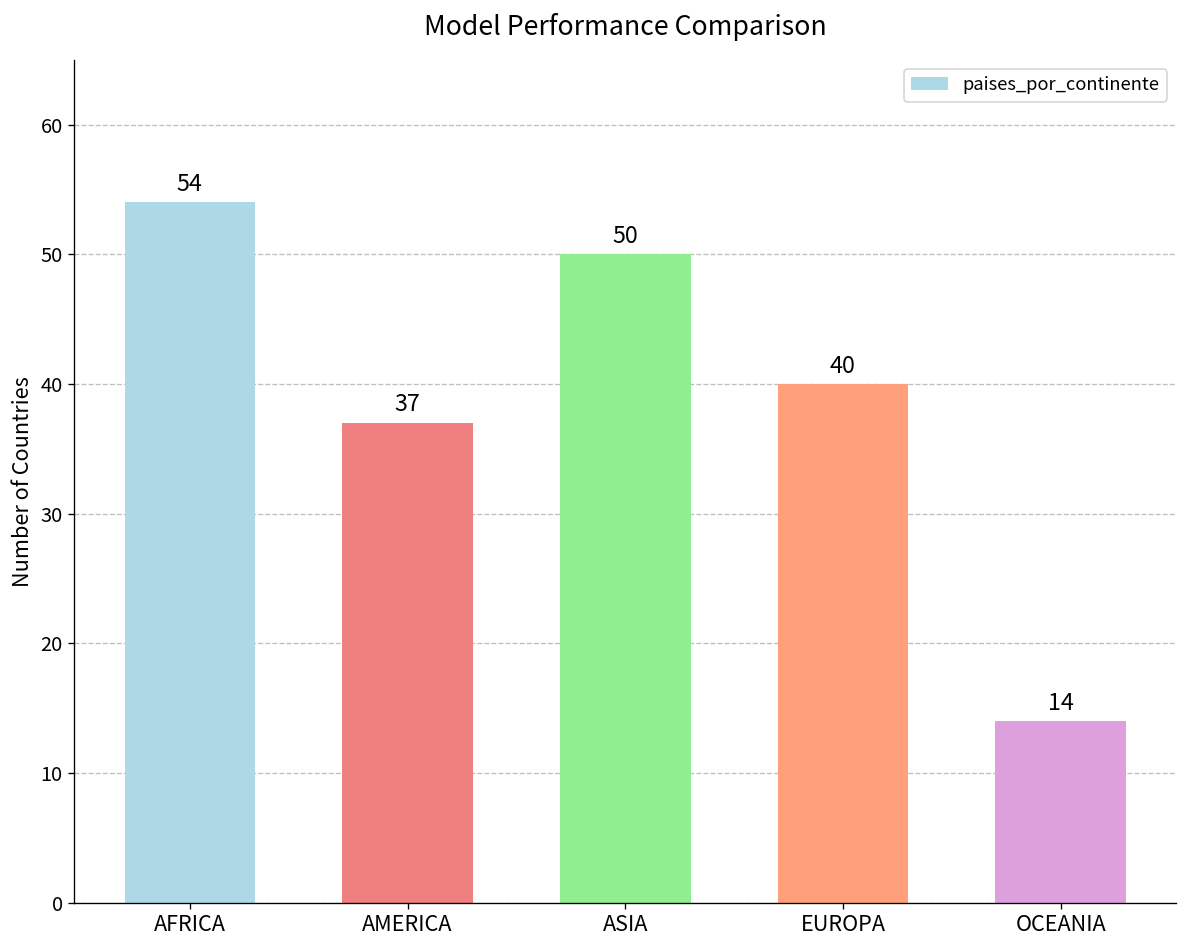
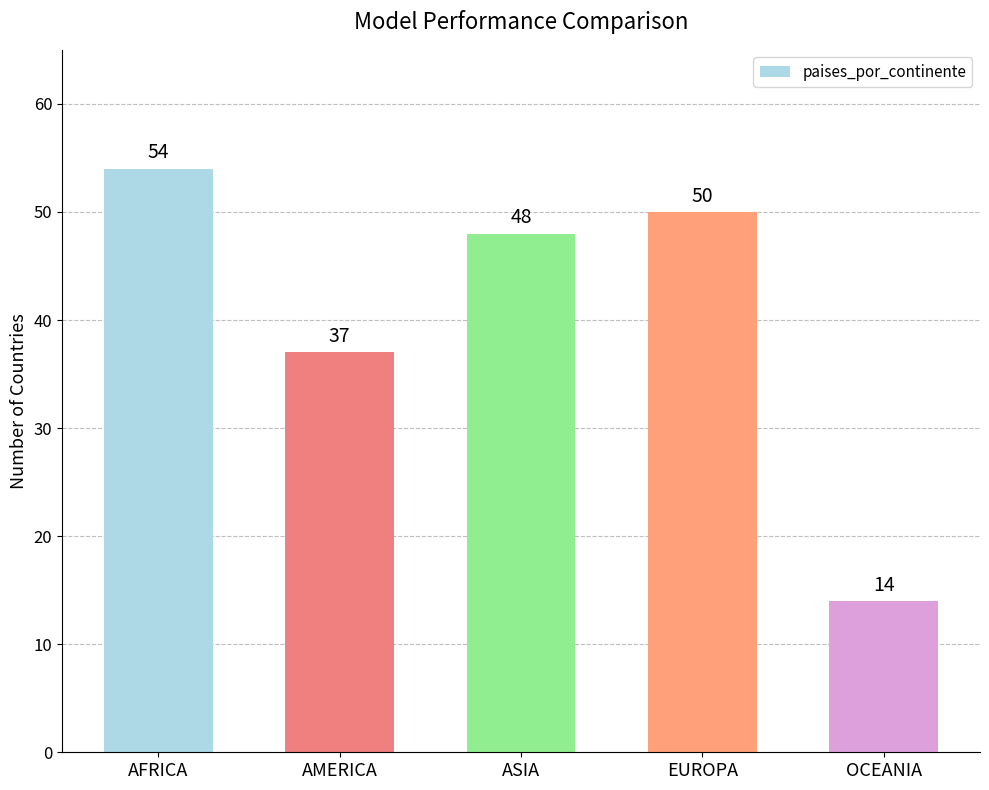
  {
    "AFRICA": 54,
    "AMERICA": 37,
-   "ASIA": 50,
-   "EUROPA": 40,
+   "ASIA": 48,
+   "EUROPA": 50,
    "OCEANIA": 14
  }
